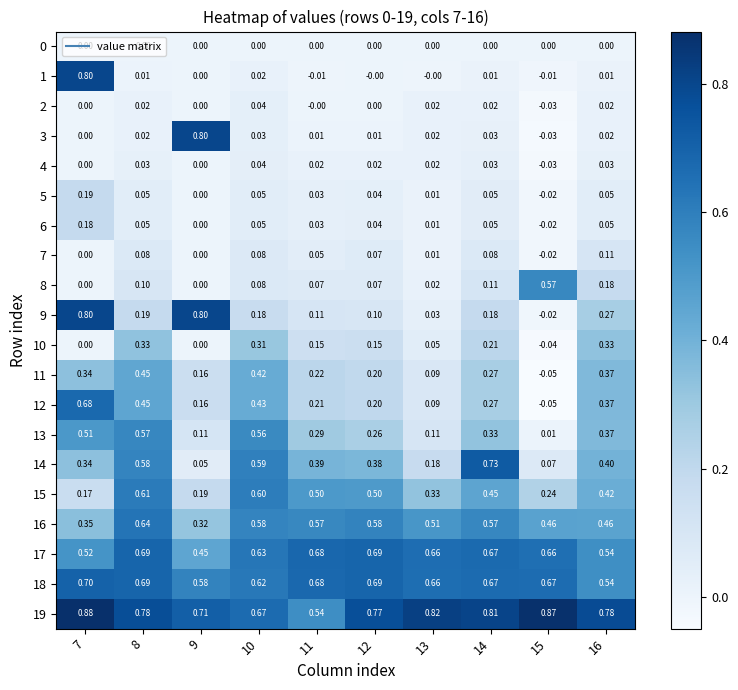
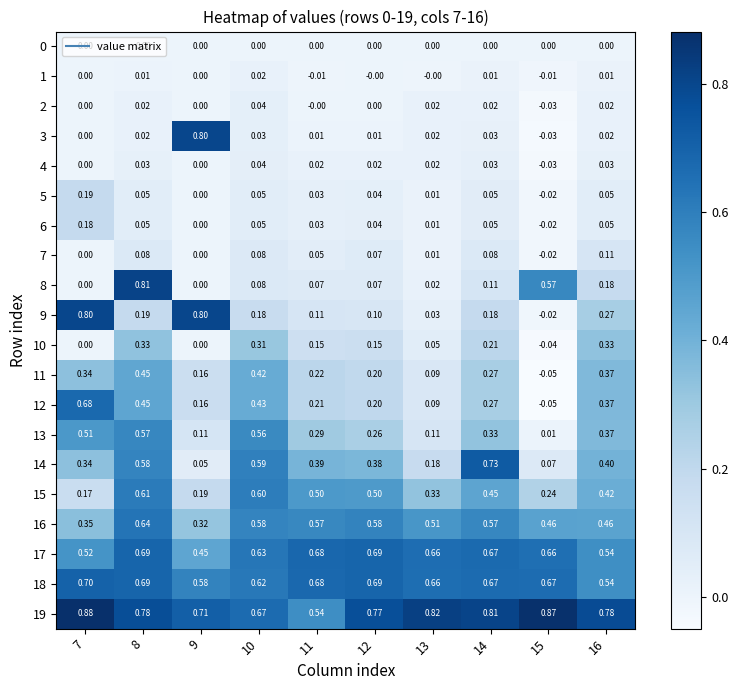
  {
    "0": {
      "9": 0.00,
      "10": 0.00,
      "11": 0.00,
      "12": 0.00,
      "13": 0.00,
      "14": 0.00,
      "15": 0.00,
      "16": 0.00
    },
    "1": {
-     "7": 0.80,
+     "7": 0.00,
      "8": 0.01,
      "9": 0.00,
      "10": 0.02,
      "11": -0.01,
      "12": -0.00,
      "13": -0.00,
      "14": 0.01,
      "15": -0.01,
      "16": 0.01
    },
    "2": {
      "7": 0.00,
      "8": 0.02,
      "9": 0.00,
      "10": 0.04,
      "11": -0.00,
      "12": 0.00,
      "13": 0.02,
      "14": 0.02,
      "15": -0.03,
      "16": 0.02
    },
    "3": {
      "7": 0.00,
      "8": 0.02,
      "9": 0.80,
      "10": 0.03,
      "11": 0.01,
      "12": 0.01,
      "13": 0.02,
      "14": 0.03,
      "15": -0.03,
      "16": 0.02
    },
    "4": {
      "7": 0.00,
      "8": 0.03,
      "9": 0.00,
      "10": 0.04,
      "11": 0.02,
      "12": 0.02,
      "13": 0.02,
      "14": 0.03,
      "15": -0.03,
      "16": 0.03
    },
    "5": {
      "7": 0.19,
      "8": 0.05,
      "9": 0.00,
      "10": 0.05,
      "11": 0.03,
      "12": 0.04,
      "13": 0.01,
      "14": 0.05,
      "15": -0.02,
      "16": 0.05
    },
    "6": {
      "7": 0.18,
      "8": 0.05,
      "9": 0.00,
      "10": 0.05,
      "11": 0.03,
      "12": 0.04,
      "13": 0.01,
      "14": 0.05,
      "15": -0.02,
      "16": 0.05
    },
    "7": {
      "7": 0.00,
      "8": 0.08,
      "9": 0.00,
      "10": 0.08,
      "11": 0.05,
      "12": 0.07,
      "13": 0.01,
      "14": 0.08,
      "15": -0.02,
      "16": 0.11
    },
    "8": {
      "7": 0.00,
-     "8": 0.10,
+     "8": 0.81,
      "9": 0.00,
      "10": 0.08,
      "11": 0.07,
      "12": 0.07,
      "13": 0.02,
      "14": 0.11,
      "15": 0.57,
      "16": 0.18
    },
    "9": {
      "7": 0.80,
      "8": 0.19,
      "9": 0.80,
      "10": 0.18,
      "11": 0.11,
      "12": 0.10,
      "13": 0.03,
      "14": 0.18,
      "15": -0.02,
      "16": 0.27
    },
    "10": {
      "7": 0.00,
      "8": 0.33,
      "9": 0.00,
      "10": 0.31,
      "11": 0.15,
      "12": 0.15,
      "13": 0.05,
      "14": 0.21,
      "15": -0.04,
      "16": 0.33
    },
    "11": {
      "7": 0.34,
      "8": 0.45,
      "9": 0.16,
      "10": 0.42,
      "11": 0.22,
      "12": 0.20,
      "13": 0.09,
      "14": 0.27,
      "15": -0.05,
      "16": 0.37
    },
    "12": {
      "7": 0.68,
      "8": 0.45,
      "9": 0.16,
      "10": 0.43,
      "11": 0.21,
      "12": 0.20,
      "13": 0.09,
      "14": 0.27,
      "15": -0.05,
      "16": 0.37
    },
    "13": {
      "7": 0.51,
      "8": 0.57,
      "9": 0.11,
      "10": 0.56,
      "11": 0.29,
      "12": 0.26,
      "13": 0.11,
      "14": 0.33,
      "15": 0.01,
      "16": 0.37
    },
    "14": {
      "7": 0.34,
      "8": 0.58,
      "9": 0.05,
      "10": 0.59,
      "11": 0.39,
      "12": 0.38,
      "13": 0.18,
      "14": 0.73,
      "15": 0.07,
      "16": 0.40
    },
    "15": {
      "7": 0.17,
      "8": 0.61,
      "9": 0.19,
      "10": 0.60,
      "11": 0.50,
      "12": 0.50,
      "13": 0.33,
      "14": 0.45,
      "15": 0.24,
      "16": 0.42
    },
    "16": {
      "7": 0.35,
      "8": 0.64,
      "9": 0.32,
      "10": 0.58,
      "11": 0.57,
      "12": 0.58,
      "13": 0.51,
      "14": 0.57,
      "15": 0.46,
      "16": 0.46
    },
    "17": {
      "7": 0.52,
      "8": 0.69,
      "9": 0.45,
      "10": 0.63,
      "11": 0.68,
      "12": 0.69,
      "13": 0.66,
      "14": 0.67,
      "15": 0.66,
      "16": 0.54
    },
    "18": {
      "7": 0.70,
      "8": 0.69,
      "9": 0.58,
      "10": 0.62,
      "11": 0.68,
      "12": 0.69,
      "13": 0.66,
      "14": 0.67,
      "15": 0.67,
      "16": 0.54
    },
    "19": {
      "7": 0.88,
      "8": 0.78,
      "9": 0.71,
      "10": 0.67,
      "11": 0.54,
      "12": 0.77,
      "13": 0.82,
      "14": 0.81,
      "15": 0.87,
      "16": 0.78
    }
  }
